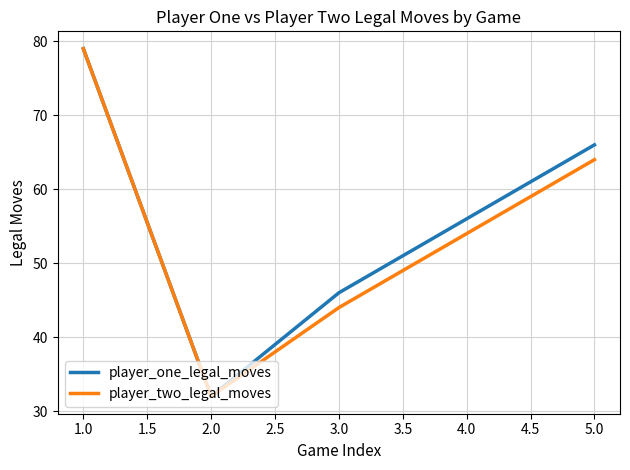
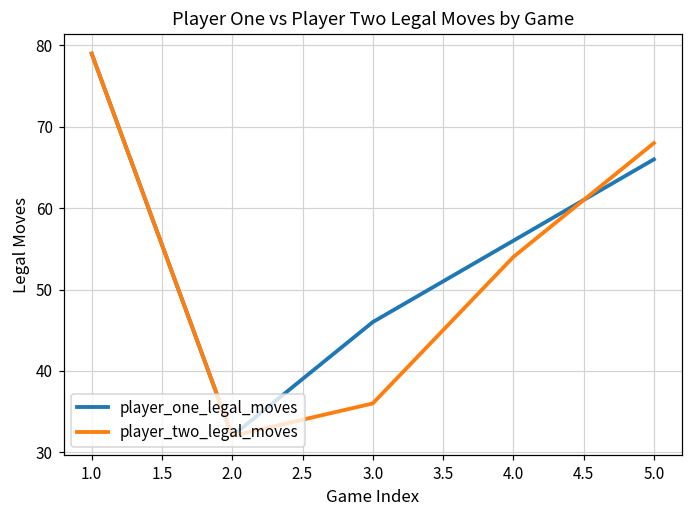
  {
    "player_one_legal_moves": {
      "3.0": 46,
      "4.0": 56,
      "5.0": 66
    },
    "player_two_legal_moves": {
-     "3.0": 44,
+     "3.0": 36,
      "4.0": 54,
-     "5.0": 64
+     "5.0": 68
    }
  }
